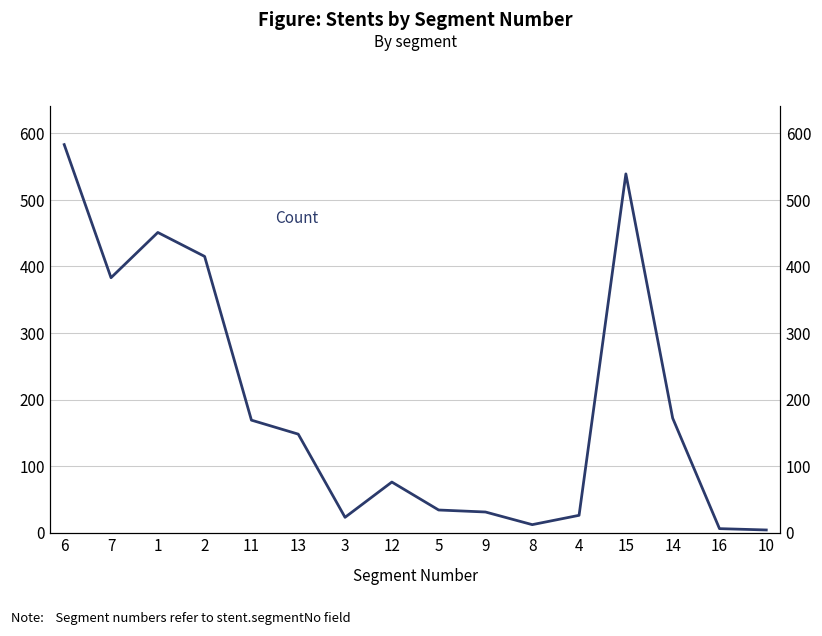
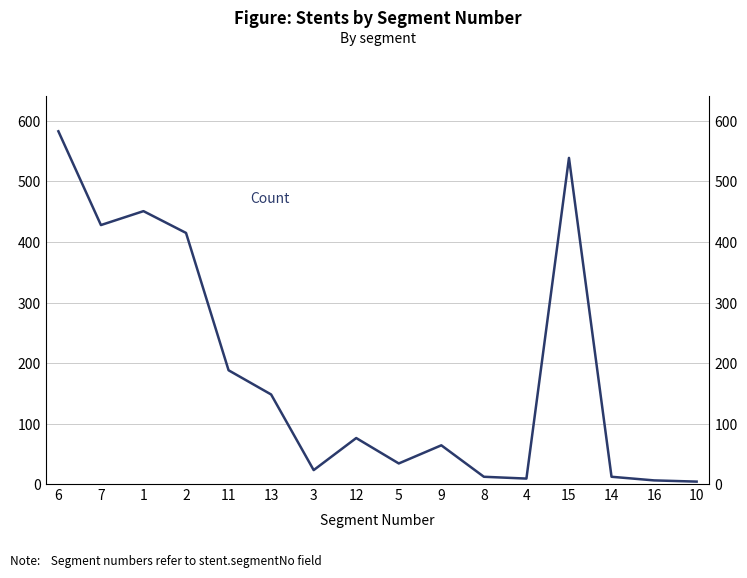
  {
    "6": 580,
-   "7": 380,
+   "7": 430,
    "1": 450,
    "2": 420,
-   "11": 170,
+   "11": 190,
    "13": 150,
    "3": 20,
    "12": 80,
    "5": 30,
-   "9": 30,
+   "9": 60,
    "8": 10,
-   "4": 30,
+   "4": 10,
    "15": 540,
-   "14": 170,
+   "14": 10,
    "16": 10,
    "10": 0
  }
